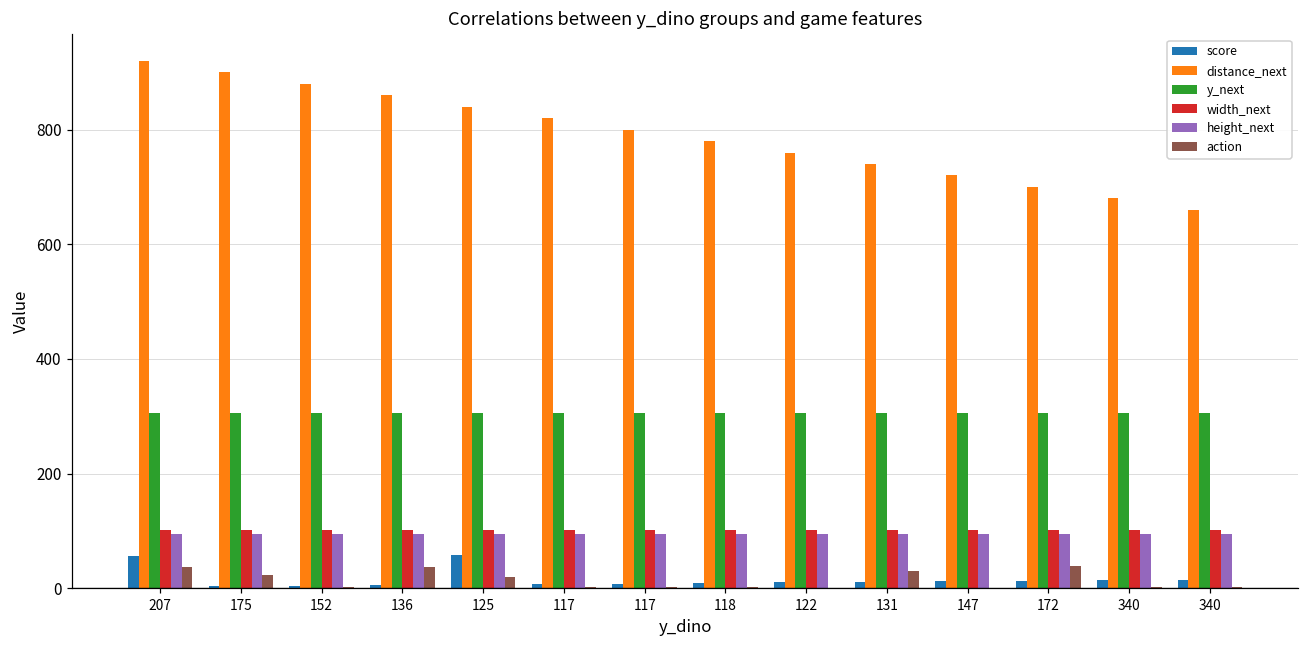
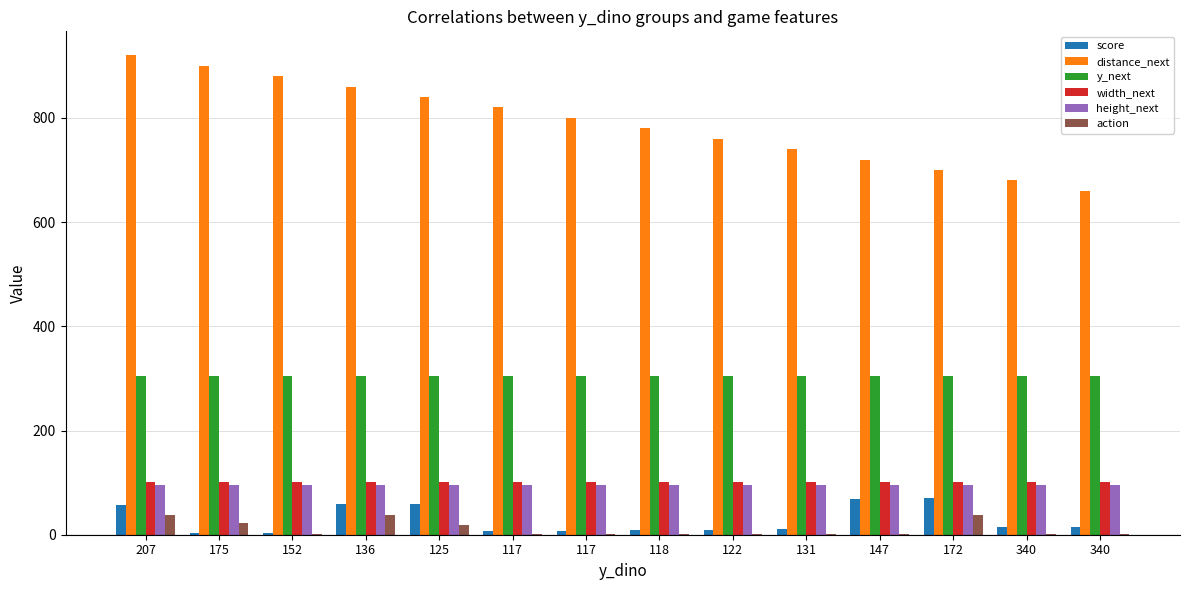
  {
    "score": {
      "207": 60,
-     "136": 10,
+     "136": 60,
      "125": 60,
      "118": 10,
      "122": 10,
      "131": 10,
-     "147": 10,
-     "172": 10
+     "147": 70,
+     "172": 70
    },
    "distance_next": {
      "207": 920,
      "175": 900,
      "152": 880,
      "136": 860,
      "125": 840,
      "118": 780,
      "122": 760,
      "131": 740,
      "147": 720,
      "172": 700
    },
    "y_next": {
      "207": 310,
      "175": 310,
      "152": 310,
      "136": 310,
      "125": 310,
      "118": 310,
      "122": 310,
      "131": 310,
      "147": 310,
      "172": 310
    },
    "width_next": {
      "207": 100,
      "175": 100,
      "152": 100,
      "136": 100,
      "125": 100,
      "118": 100,
      "122": 100,
      "131": 100,
      "147": 100,
      "172": 100
    },
    "height_next": {
      "207": 100,
      "175": 100,
      "152": 100,
      "136": 100,
      "125": 100,
      "118": 100,
      "122": 100,
      "131": 100,
      "147": 100,
      "172": 100
    },
    "action": {
      "207": 40,
      "175": 20,
      "136": 40,
      "125": 20,
-     "131": 30,
+     "131": 0,
      "172": 40
    }
  }
